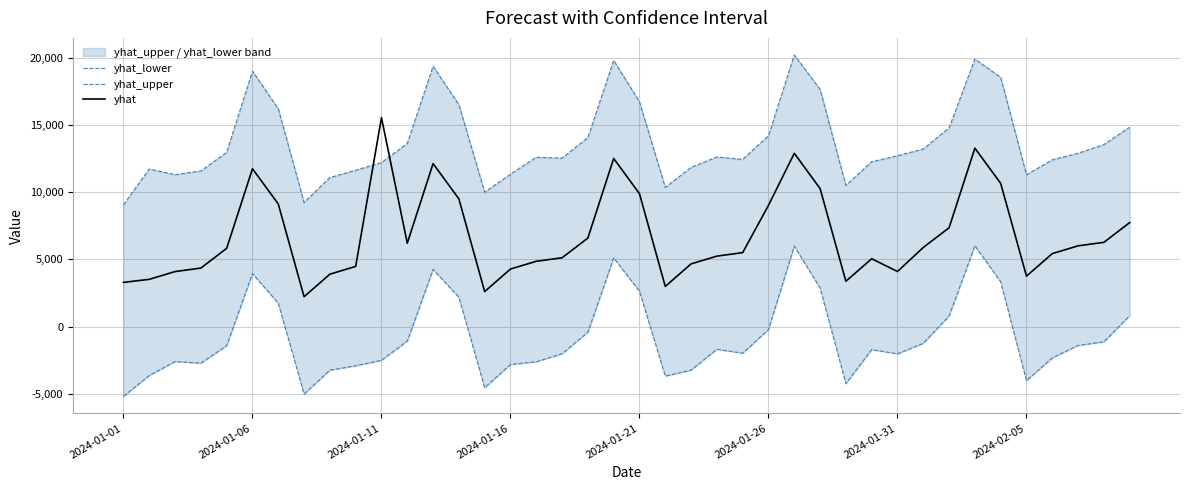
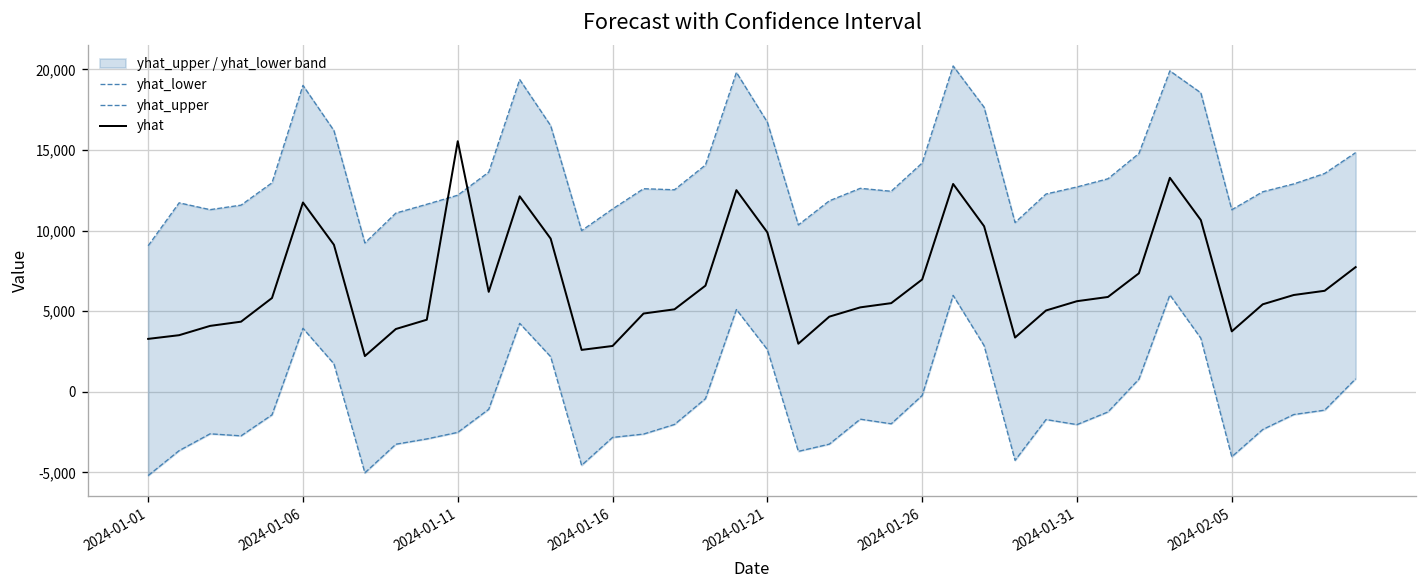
  {
    "yhat": {
      "2024-01-01": "3,300",
      "2024-01-06": "11,700",
      "2024-01-11": "15,500",
-     "2024-01-16": "4,300",
+     "2024-01-16": "2,800",
      "2024-01-21": "9,900",
-     "2024-01-26": "9,000",
-     "2024-01-31": "4,100",
+     "2024-01-26": "7,000",
+     "2024-01-31": "5,600",
      "2024-02-05": "3,800"
    }
  }
